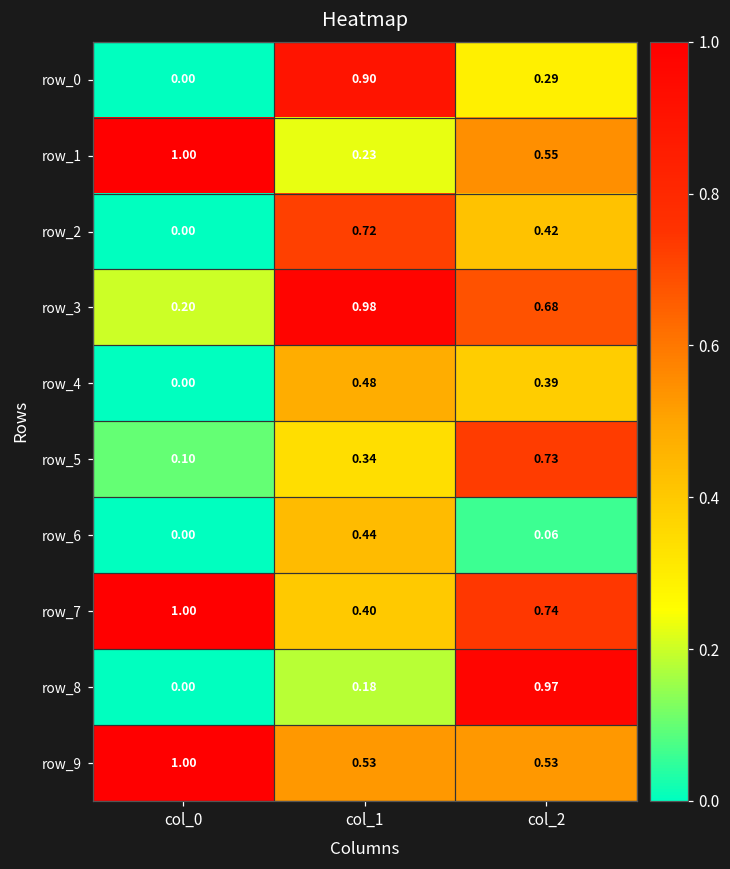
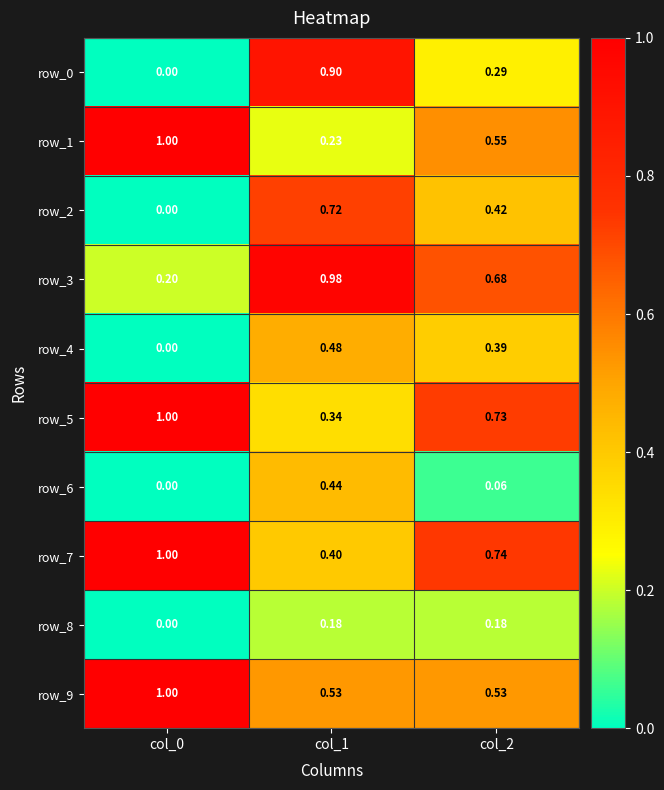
  {
    "row_0": {
      "col_0": 0.00,
      "col_1": 0.90,
      "col_2": 0.29
    },
    "row_1": {
      "col_0": 1.00,
      "col_1": 0.23,
      "col_2": 0.55
    },
    "row_2": {
      "col_0": 0.00,
      "col_1": 0.72,
      "col_2": 0.42
    },
    "row_3": {
      "col_0": 0.20,
      "col_1": 0.98,
      "col_2": 0.68
    },
    "row_4": {
      "col_0": 0.00,
      "col_1": 0.48,
      "col_2": 0.39
    },
    "row_5": {
-     "col_0": 0.10,
+     "col_0": 1.00,
      "col_1": 0.34,
      "col_2": 0.73
    },
    "row_6": {
      "col_0": 0.00,
      "col_1": 0.44,
      "col_2": 0.06
    },
    "row_7": {
      "col_0": 1.00,
      "col_1": 0.40,
      "col_2": 0.74
    },
    "row_8": {
      "col_0": 0.00,
      "col_1": 0.18,
-     "col_2": 0.97
+     "col_2": 0.18
    },
    "row_9": {
      "col_0": 1.00,
      "col_1": 0.53,
      "col_2": 0.53
    }
  }
